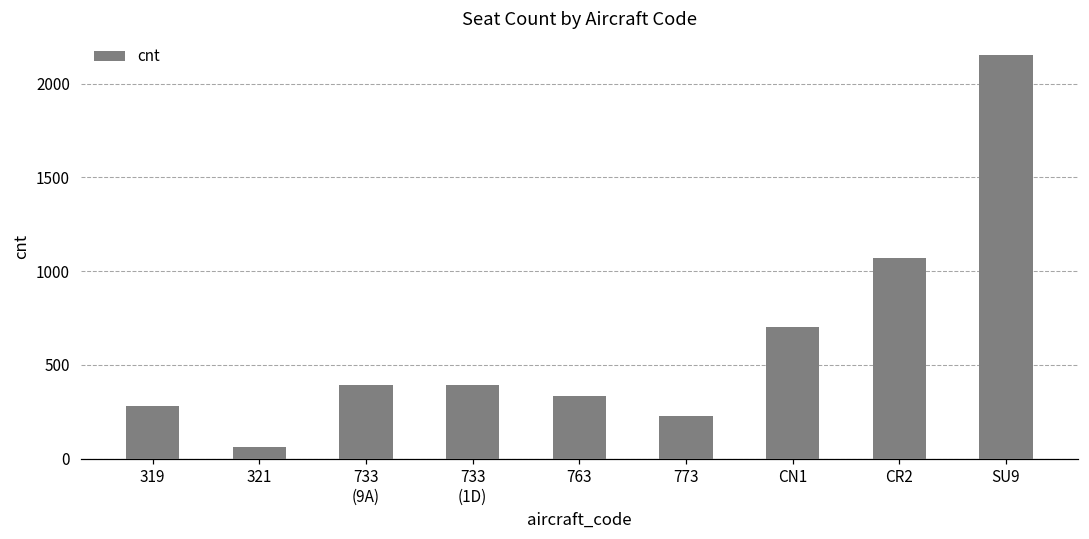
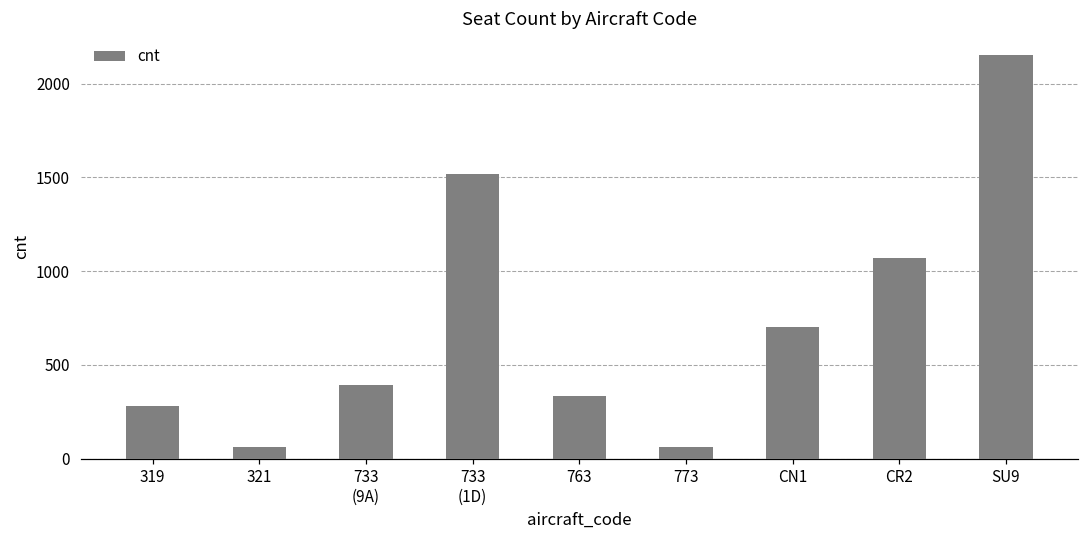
  {
    "319": 280,
    "321": 60,
    "733 (9A)": 390,
-   "733 (1D)": 390,
+   "733 (1D)": 1520,
    "763": 330,
-   "773": 230,
+   "773": 60,
    "CN1": 700,
    "CR2": 1070,
    "SU9": 2150
  }
